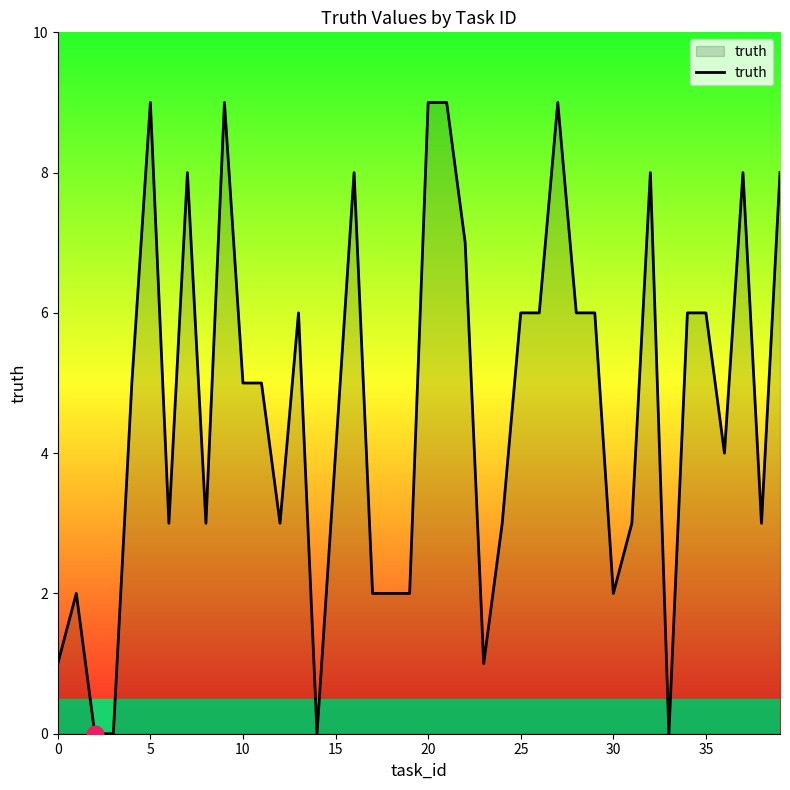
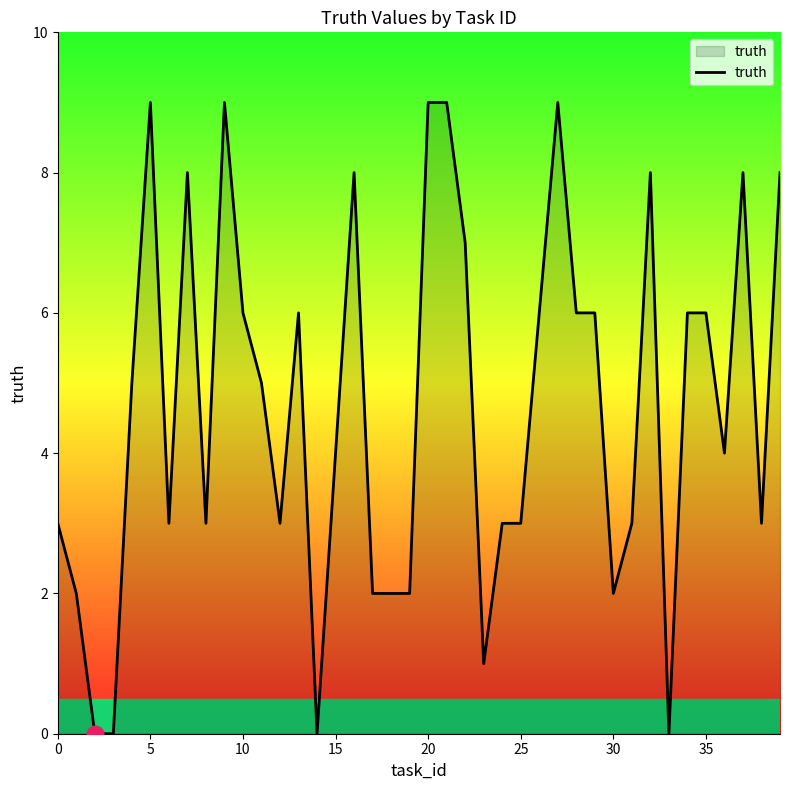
  {
    "truth": {
-     "0": 1,
+     "0": 3,
      "5": 9,
-     "10": 5,
+     "10": 6,
      "15": 4,
      "20": 9,
-     "25": 6,
+     "25": 3,
      "30": 2,
      "35": 6
    }
  }
